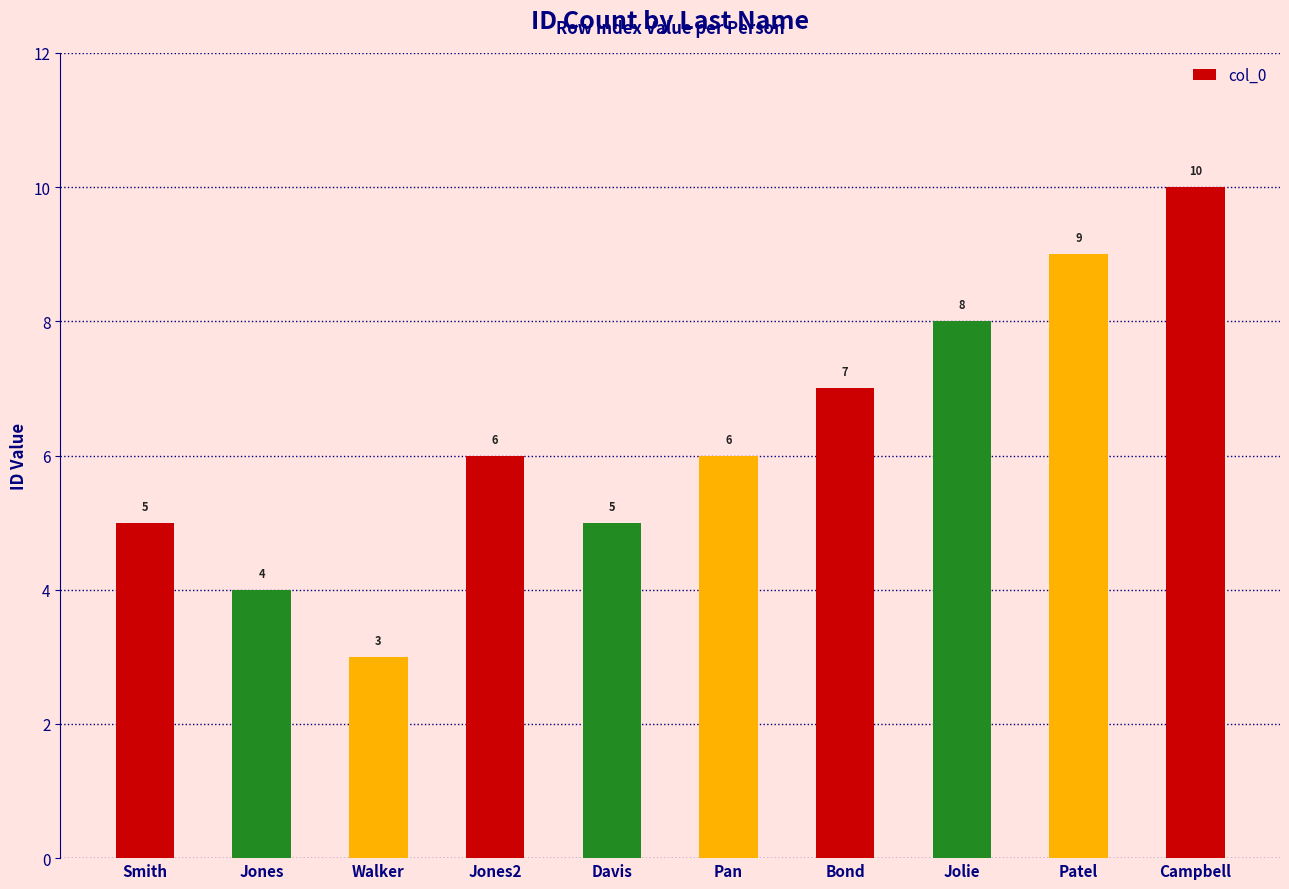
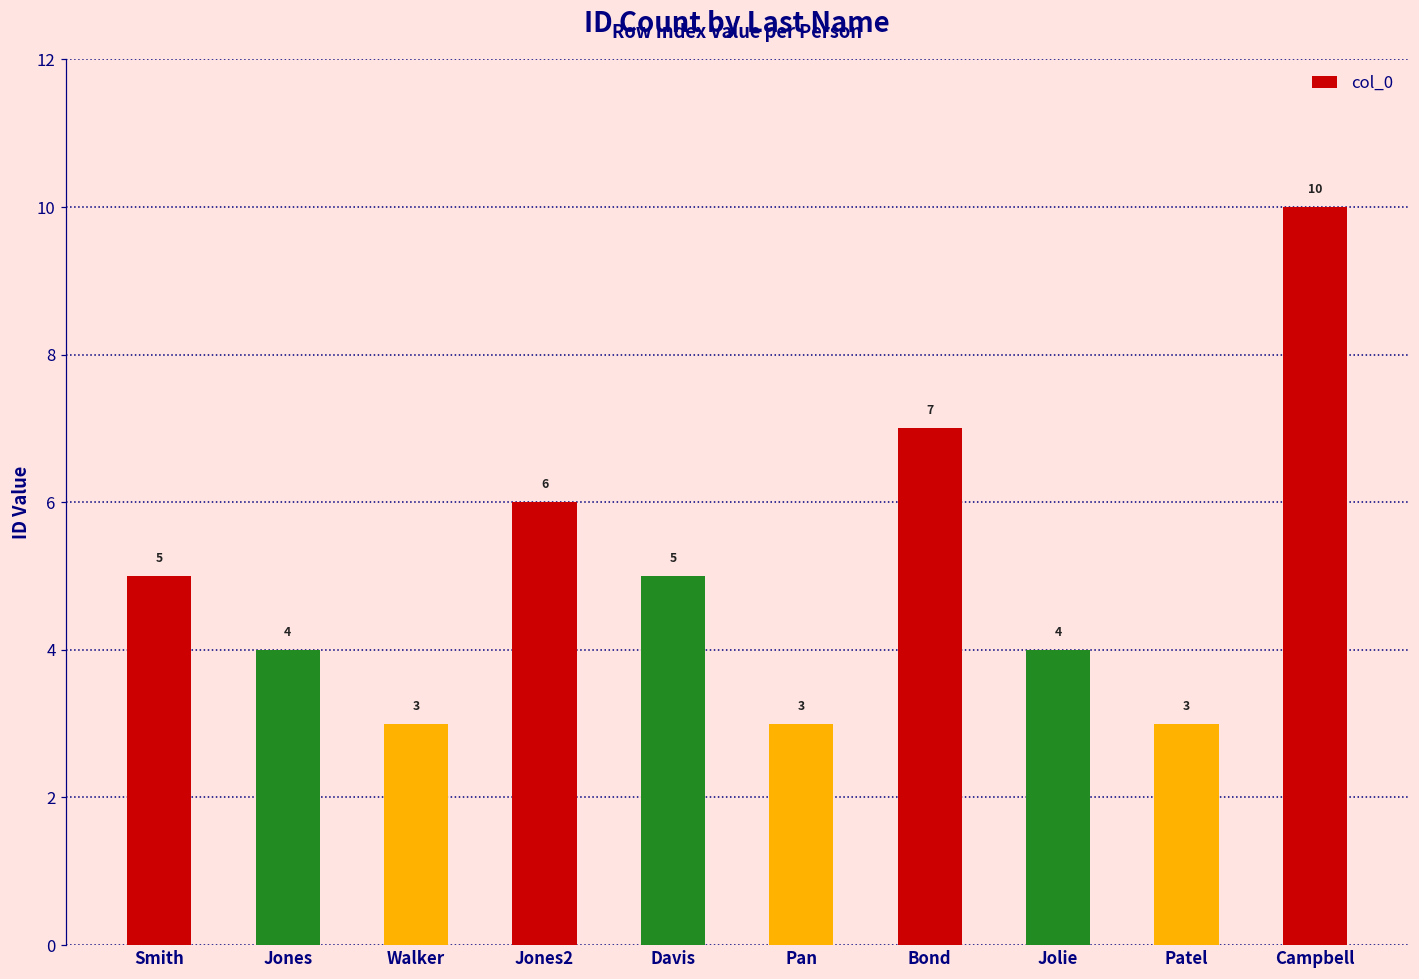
  {
    "Smith": 5,
    "Jones": 4,
    "Walker": 3,
    "Jones2": 6,
    "Davis": 5,
-   "Pan": 6,
+   "Pan": 3,
    "Bond": 7,
-   "Jolie": 8,
-   "Patel": 9,
+   "Jolie": 4,
+   "Patel": 3,
    "Campbell": 10
  }
